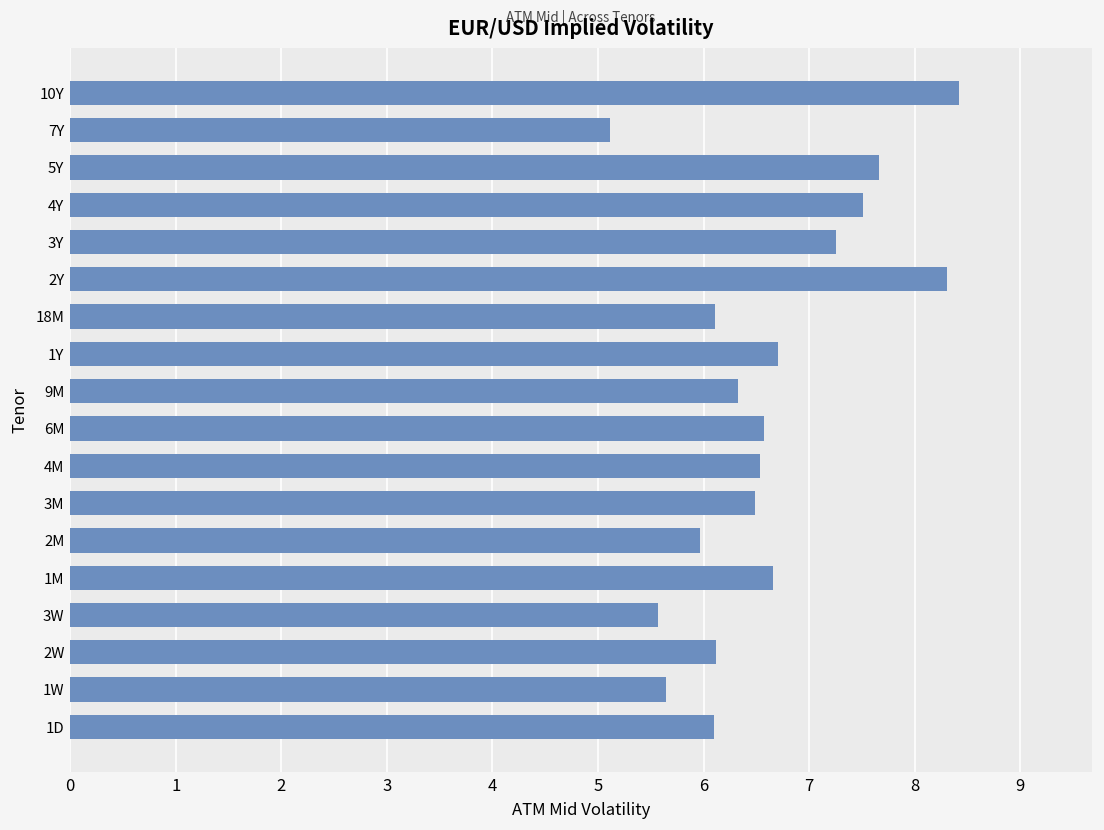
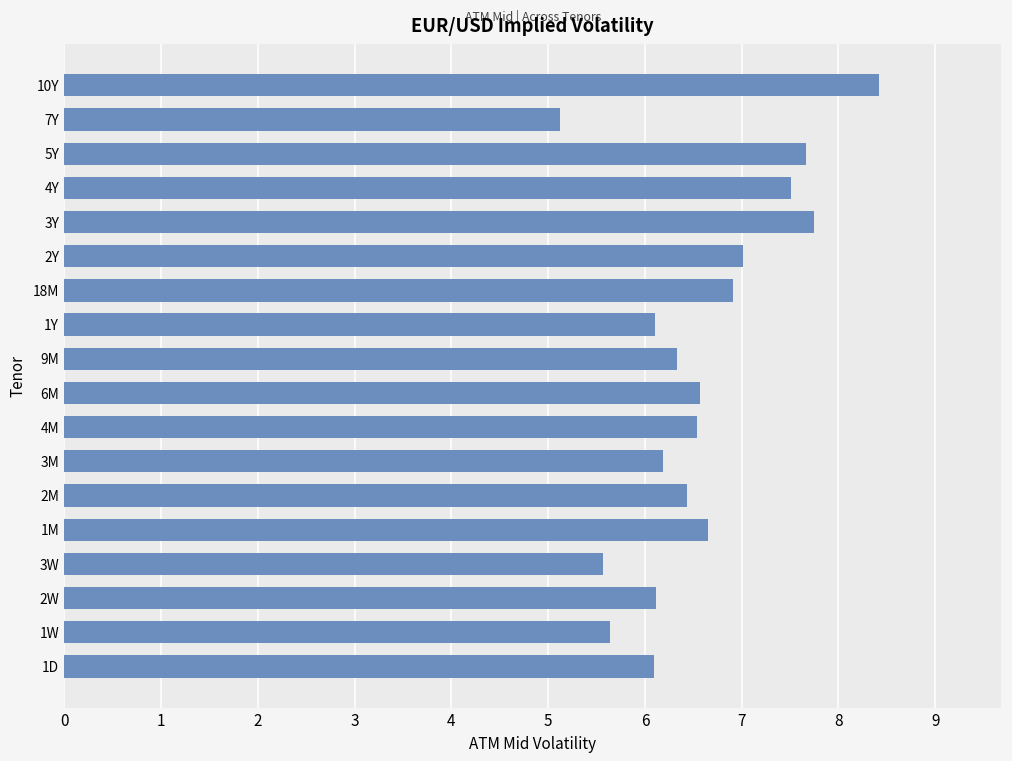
  {
    "10Y": 8.4,
    "7Y": 5.1,
    "5Y": 7.7,
    "4Y": 7.5,
-   "3Y": 7.3,
-   "2Y": 8.3,
-   "18M": 6.1,
-   "1Y": 6.7,
+   "3Y": 7.7,
+   "2Y": 7.0,
+   "18M": 6.9,
+   "1Y": 6.1,
    "9M": 6.3,
    "6M": 6.6,
    "4M": 6.5,
-   "3M": 6.5,
-   "2M": 6.0,
+   "3M": 6.2,
+   "2M": 6.4,
    "1M": 6.7,
    "3W": 5.6,
    "2W": 6.1,
    "1W": 5.6,
    "1D": 6.1
  }
